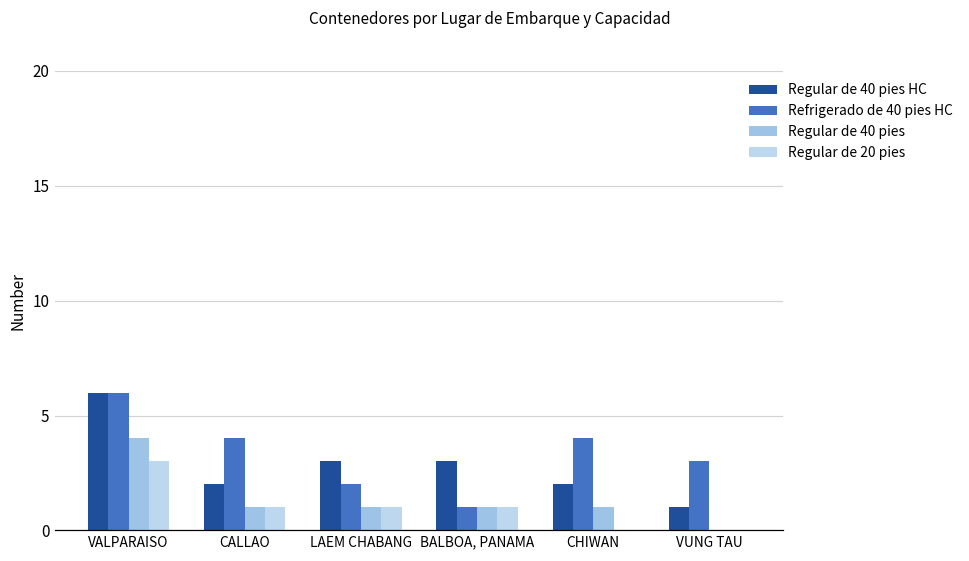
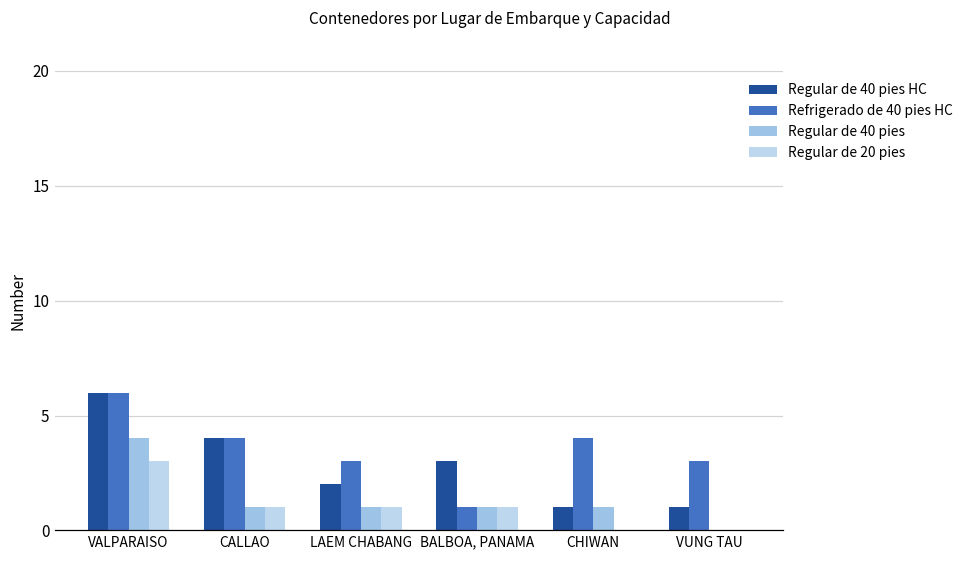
  {
    "Regular de 40 pies HC": {
      "VALPARAISO": 6,
-     "CALLAO": 2,
-     "LAEM CHABANG": 3,
+     "CALLAO": 4,
+     "LAEM CHABANG": 2,
      "BALBOA, PANAMA": 3,
-     "CHIWAN": 2,
+     "CHIWAN": 1,
      "VUNG TAU": 1
    },
    "Refrigerado de 40 pies HC": {
      "VALPARAISO": 6,
      "CALLAO": 4,
-     "LAEM CHABANG": 2,
+     "LAEM CHABANG": 3,
      "BALBOA, PANAMA": 1,
      "CHIWAN": 4,
      "VUNG TAU": 3
    }
  }
